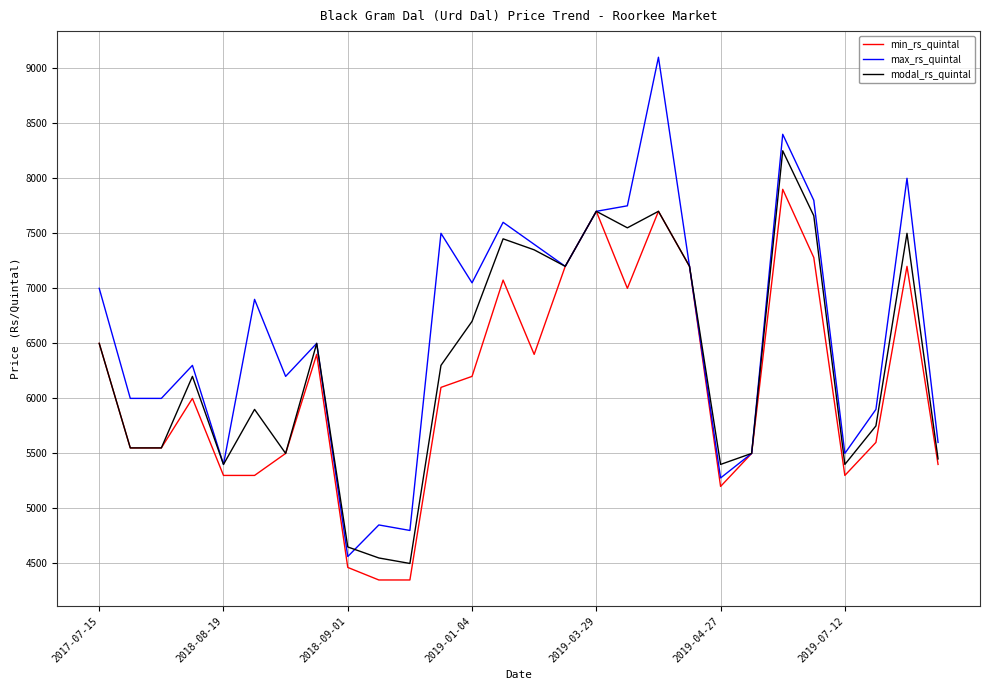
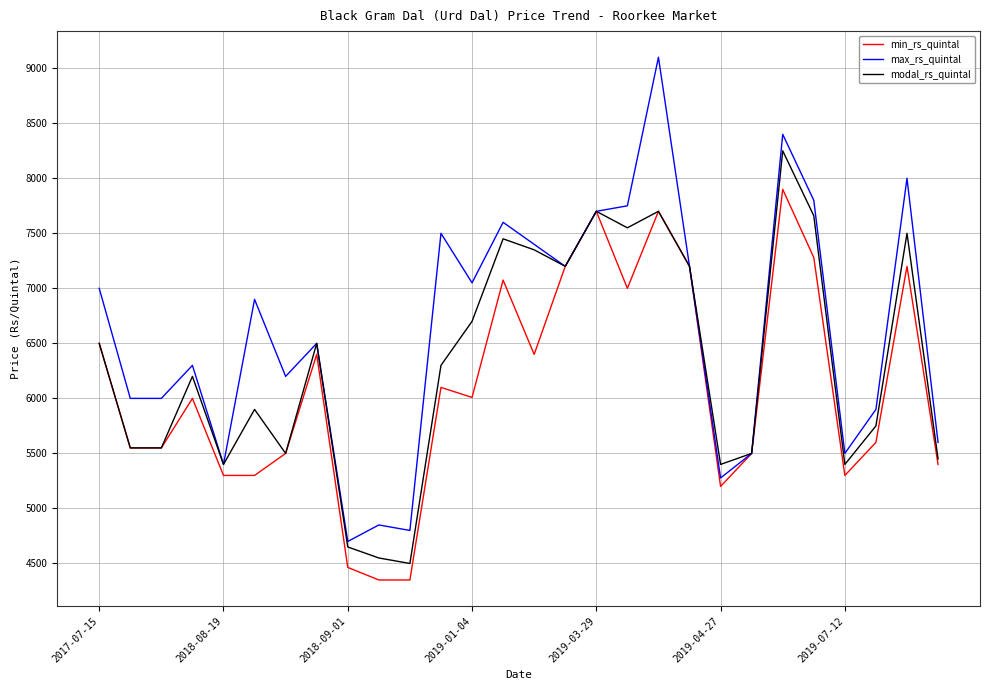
  {
    "min_rs_quintal": {
      "2018-08-19": 5300,
      "2018-09-01": 4460,
-     "2019-01-04": 6200,
+     "2019-01-04": 6010,
      "2019-04-27": 5200,
      "2019-07-12": 5300
    },
    "max_rs_quintal": {
      "2017-07-15": 7000,
-     "2018-09-01": 4560,
+     "2018-09-01": 4700,
      "2019-01-04": 7050,
      "2019-04-27": 5280,
      "2019-07-12": 5500
    },
    "modal_rs_quintal": {
      "2018-09-01": 4650,
      "2019-01-04": 6700,
      "2019-04-27": 5400,
      "2019-07-12": 5400
    }
  }
